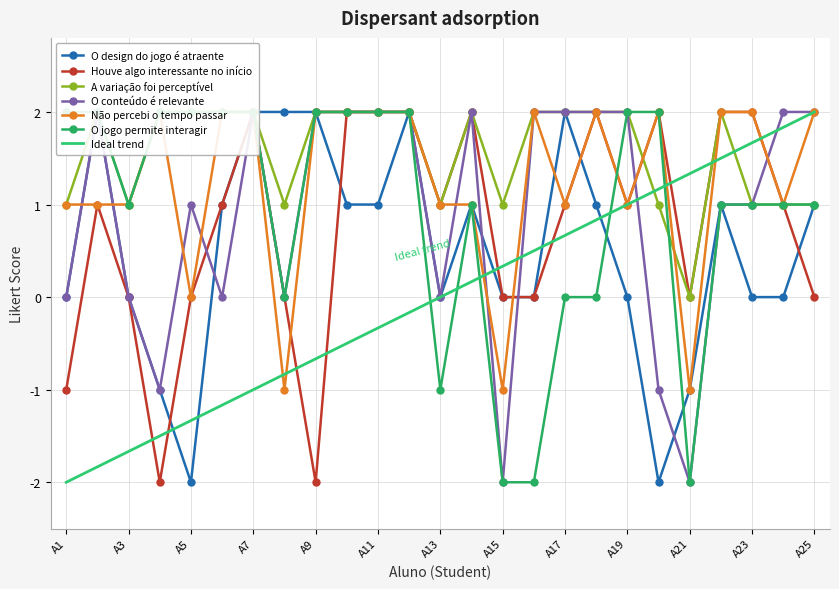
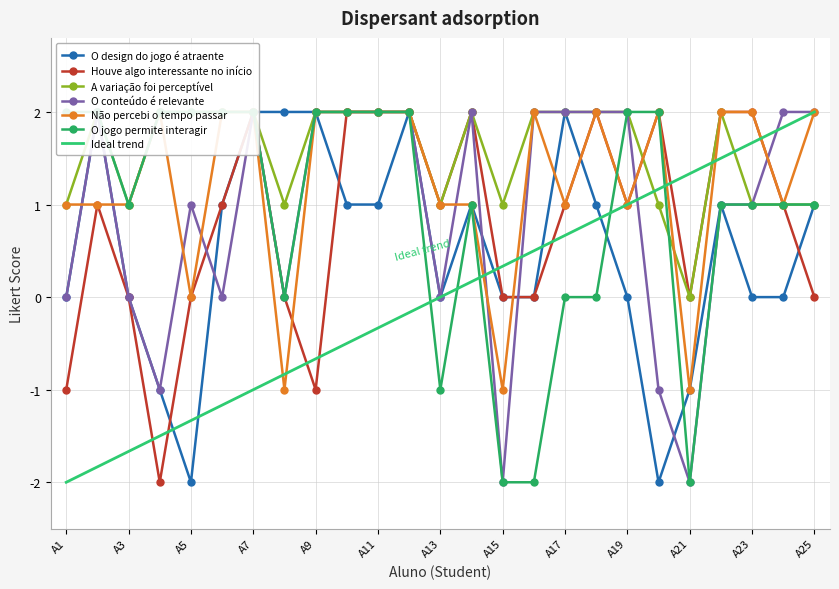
  {
    "O design do jogo é atraente": {
      "A5": -2,
      "A11": 1,
      "A19": 0,
      "A23": 0
    },
    "Houve algo interessante no início": {
      "A1": -1,
-     "A9": -2,
+     "A9": -1,
      "A25": 0
    },
    "A variação foi perceptível": {
      "A15": 1
    },
    "O conteúdo é relevante": {
      "A5": 1
    },
    "Não percebi o tempo passar": {
      "A15": -1
    }
  }
